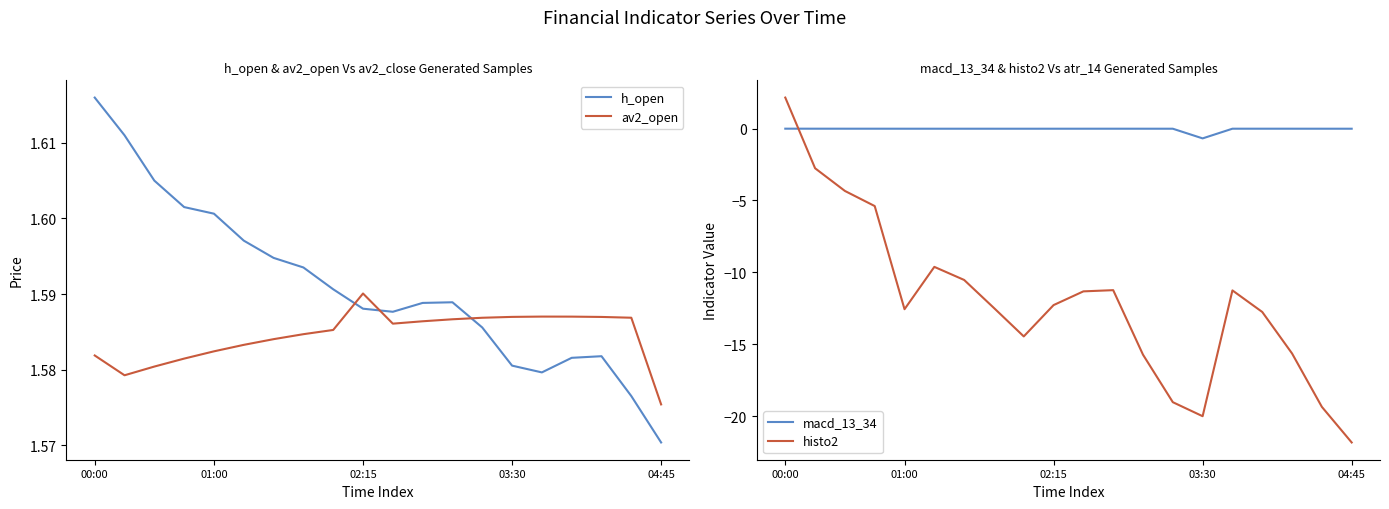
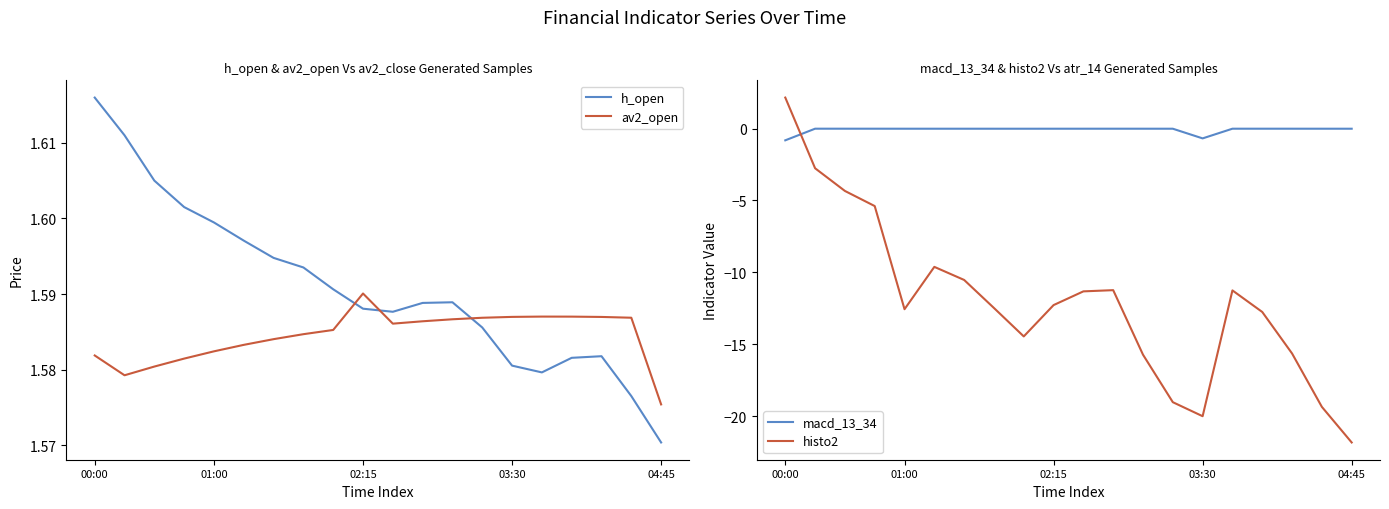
  {
    "h_open & av2_open Vs av2_close Generated Samples": {
      "h_open": {
        "00:00": 1.616,
-       "01:00": 1.601,
+       "01:00": 1.599,
        "02:15": 1.588,
        "03:30": 1.581,
        "04:45": 1.570
      },
      "av2_open": {
        "00:00": 1.582,
        "01:00": 1.582,
        "02:15": 1.590,
        "03:30": 1.587,
        "04:45": 1.575
      }
    },
    "macd_13_34 & histo2 Vs atr_14 Generated Samples": {
      "macd_13_34": {
-       "00:00": 0.0,
+       "00:00": -0.8,
        "01:00": 0.0,
        "02:15": 0.0,
        "03:30": -0.7,
        "04:45": 0.0
      },
      "histo2": {
        "00:00": 2.2,
        "01:00": -12.6,
        "02:15": -12.3,
        "03:30": -20.0,
        "04:45": -21.8
      }
    }
  }
